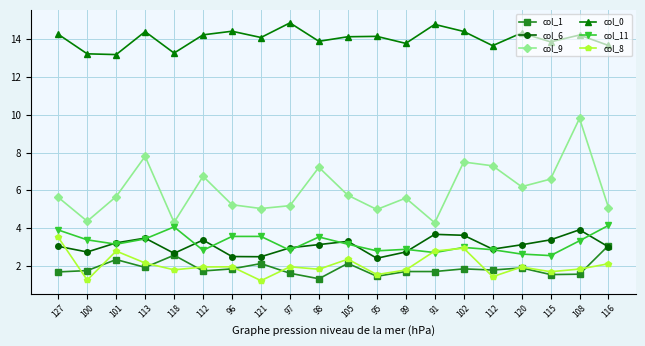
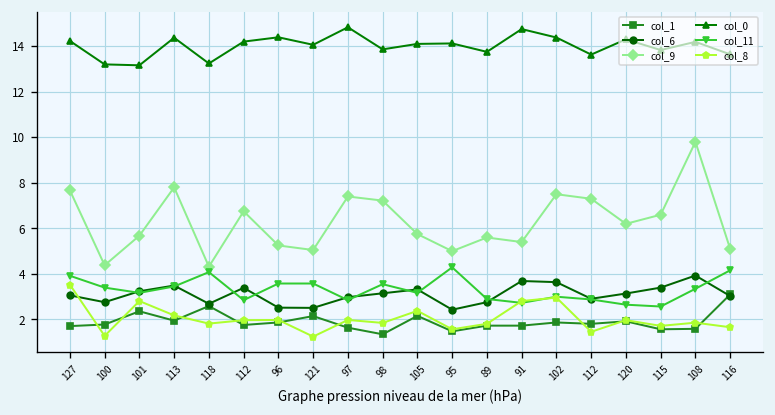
  {
    "col_9": {
-     "127": 5.6,
+     "127": 7.7,
      "100": 4.4,
      "101": 5.7,
      "113": 7.8,
      "118": 4.3,
      "96": 5.3,
      "121": 5.1,
-     "97": 5.2,
+     "97": 7.4,
      "98": 7.2,
      "105": 5.8,
      "95": 5.0,
      "89": 5.6,
-     "91": 4.3,
+     "91": 5.4,
      "102": 7.5,
      "120": 6.2,
      "115": 6.6,
      "108": 9.8,
      "116": 5.1
    },
    "col_11": {
      "127": 3.9,
      "100": 3.4,
      "118": 4.1,
      "96": 3.6,
      "121": 3.6,
      "98": 3.6,
      "105": 3.2,
-     "95": 2.8,
+     "95": 4.3,
      "89": 2.9,
      "120": 2.7,
      "115": 2.6,
      "108": 3.4,
      "116": 4.2
    },
    "col_8": {
      "127": 3.5,
      "100": 1.3,
      "101": 2.8,
      "113": 2.2,
      "118": 1.8,
      "121": 1.3,
      "97": 2.0,
      "98": 1.9,
      "105": 2.4,
      "115": 1.7,
      "108": 1.9,
-     "116": 2.1
+     "116": 1.7
    }
  }
